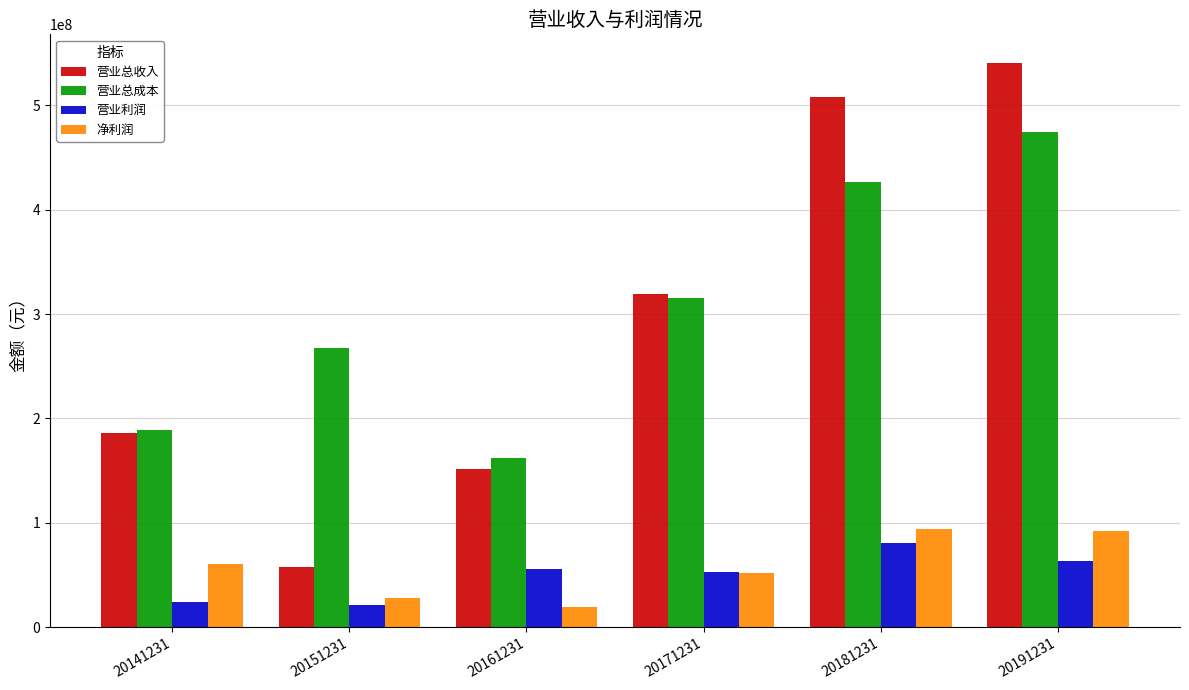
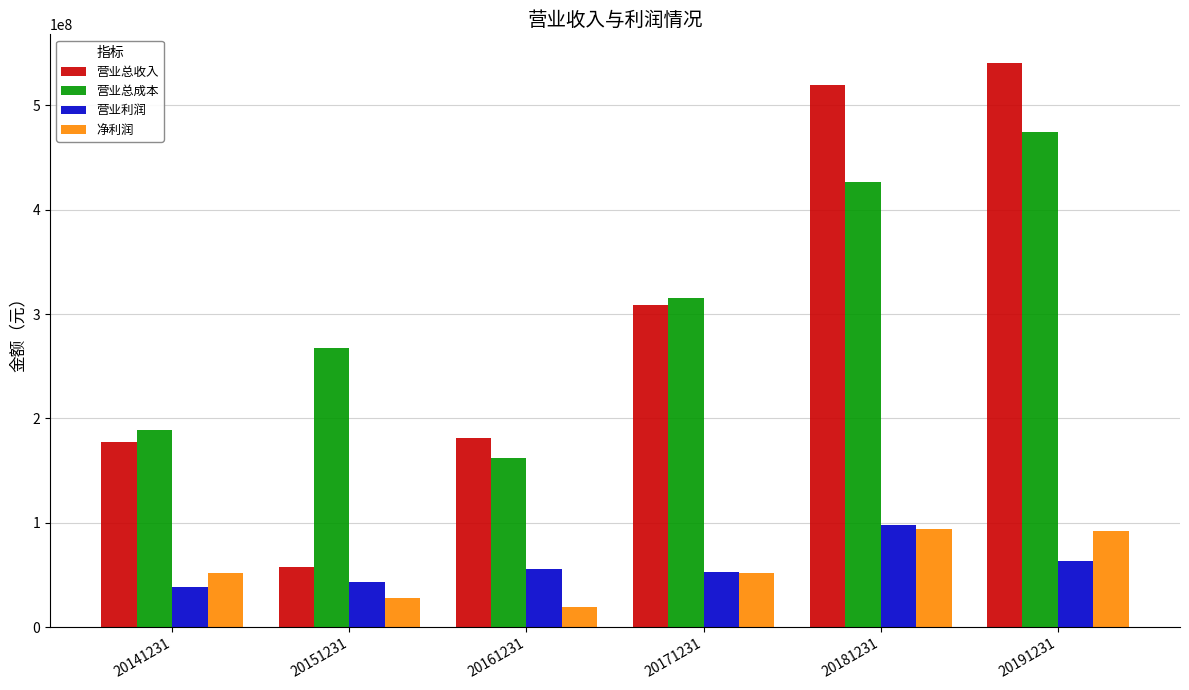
  {
    "营业总收入": {
-     "20141231": 187000000,
+     "20141231": 177000000,
      "20151231": 57000000,
-     "20161231": 152000000,
-     "20171231": 319000000,
-     "20181231": 508000000,
+     "20161231": 181000000,
+     "20171231": 309000000,
+     "20181231": 519000000,
      "20191231": 541000000
    },
    "营业总成本": {
      "20141231": 189000000,
      "20151231": 268000000,
      "20161231": 162000000,
      "20171231": 315000000,
      "20181231": 427000000,
      "20191231": 475000000
    },
    "营业利润": {
-     "20141231": 24000000,
-     "20151231": 21000000,
+     "20141231": 39000000,
+     "20151231": 44000000,
      "20161231": 56000000,
      "20171231": 53000000,
-     "20181231": 81000000,
+     "20181231": 98000000,
      "20191231": 64000000
    },
    "净利润": {
-     "20141231": 60000000,
+     "20141231": 52000000,
      "20151231": 28000000,
      "20161231": 20000000,
      "20171231": 52000000,
      "20181231": 94000000,
      "20191231": 92000000
    }
  }
